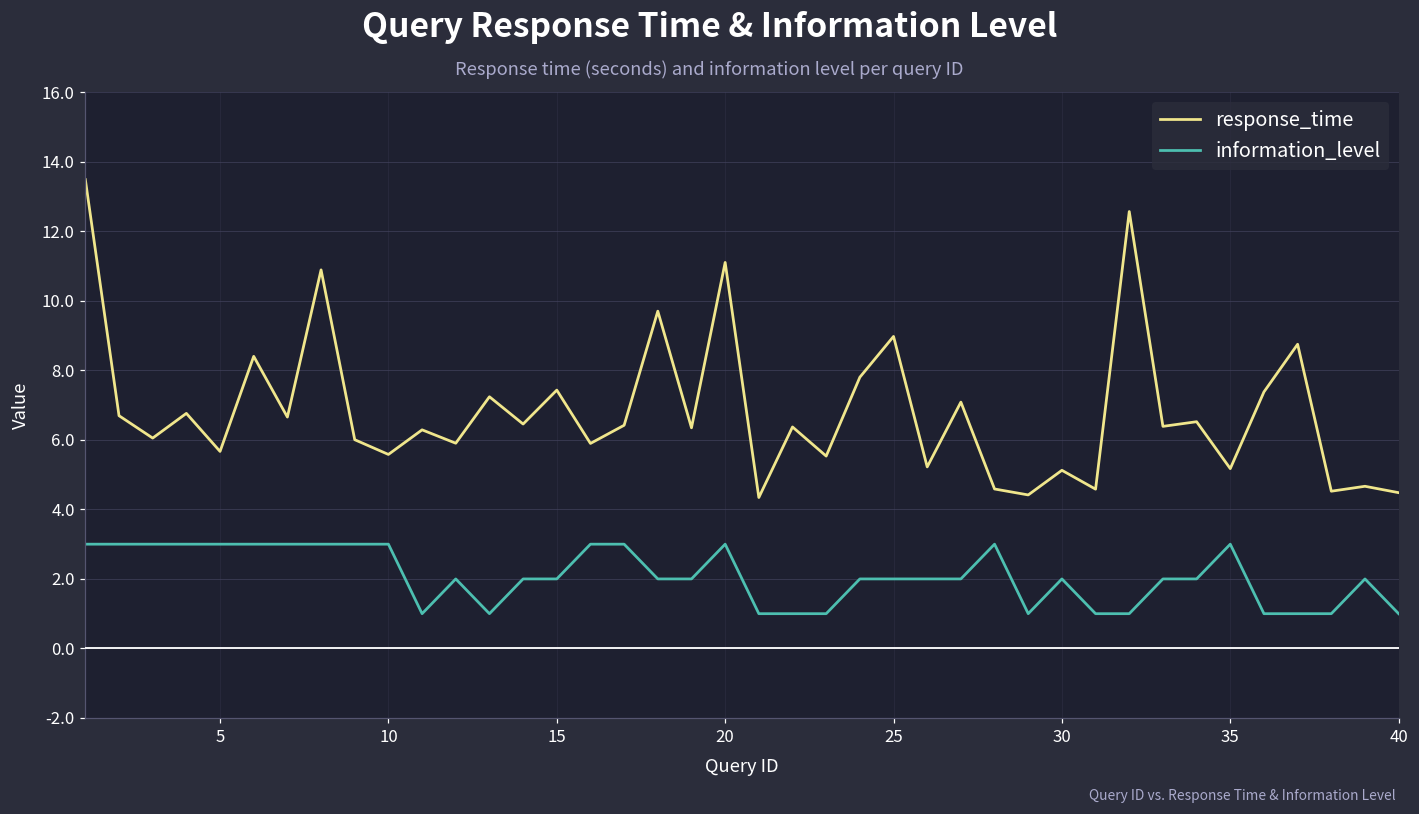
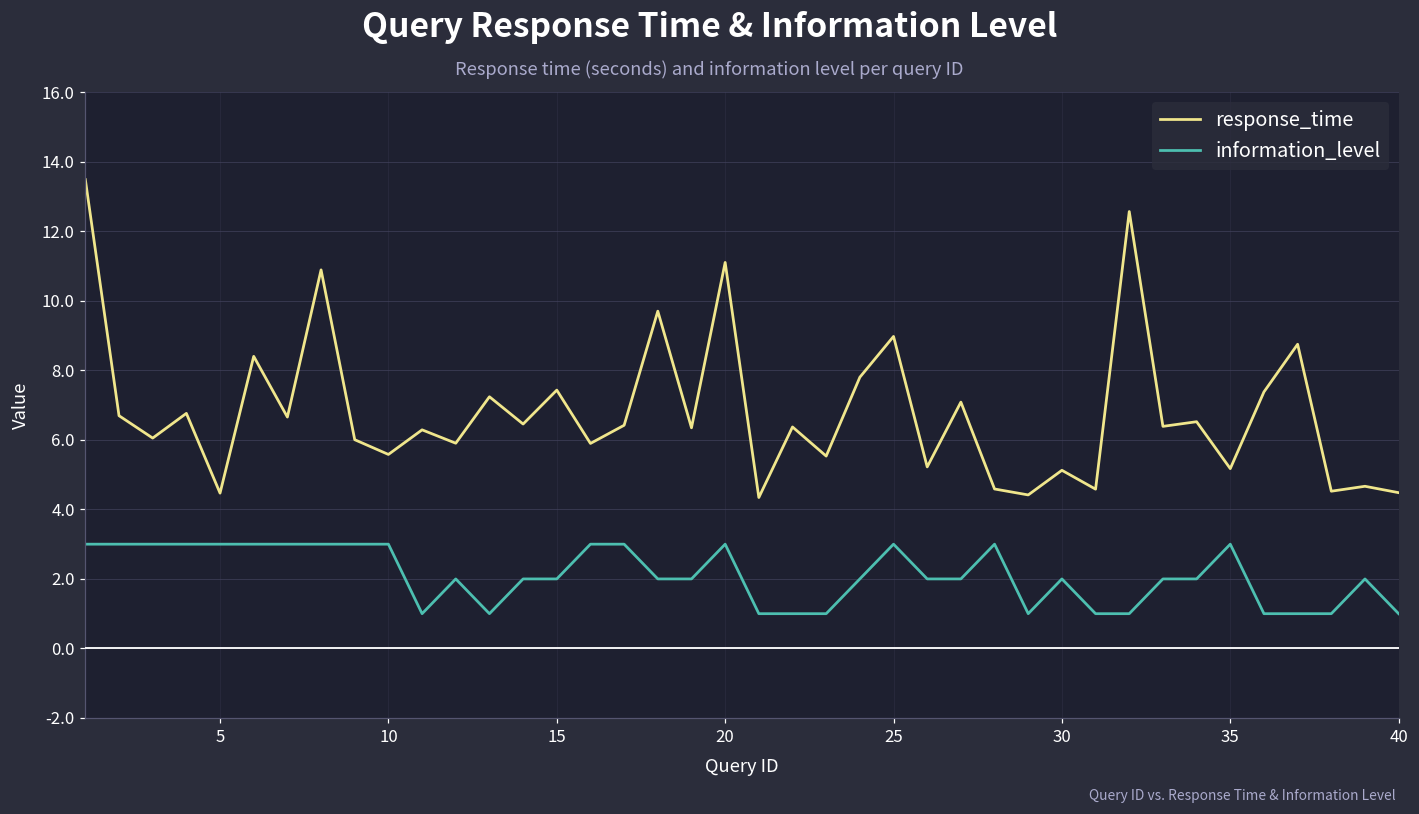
  {
    "response_time": {
-     "5": 5.7,
+     "5": 4.5,
      "10": 5.6,
      "15": 7.4,
      "20": 11.1,
      "25": 9.0,
      "30": 5.1,
      "35": 5.2,
      "40": 4.5
    },
    "information_level": {
      "5": 3,
      "10": 3,
      "15": 2,
      "20": 3,
-     "25": 2,
+     "25": 3,
      "30": 2,
      "35": 3,
      "40": 1
    }
  }
